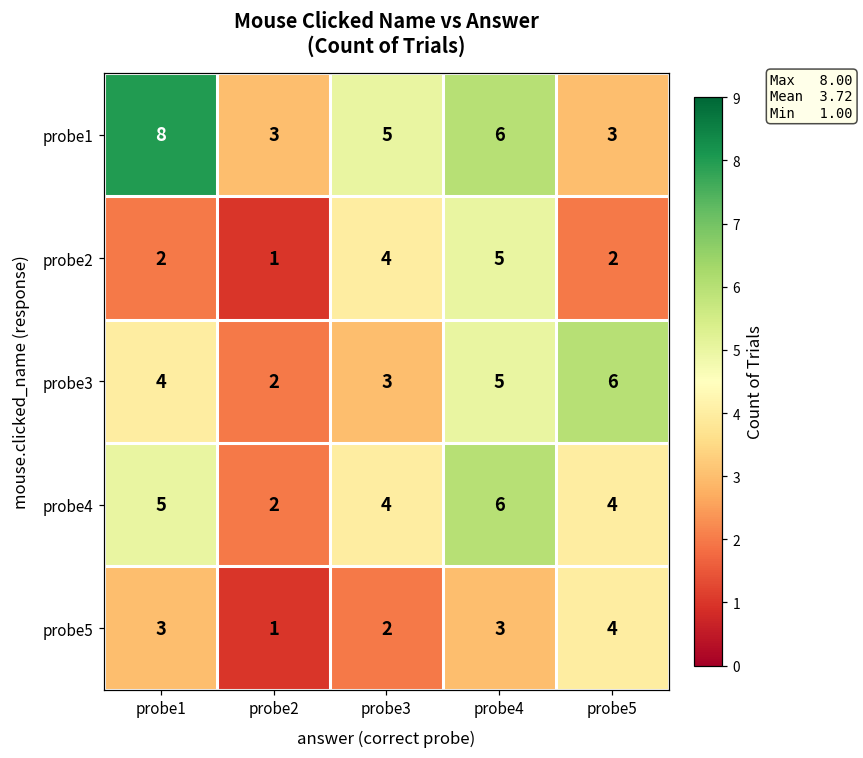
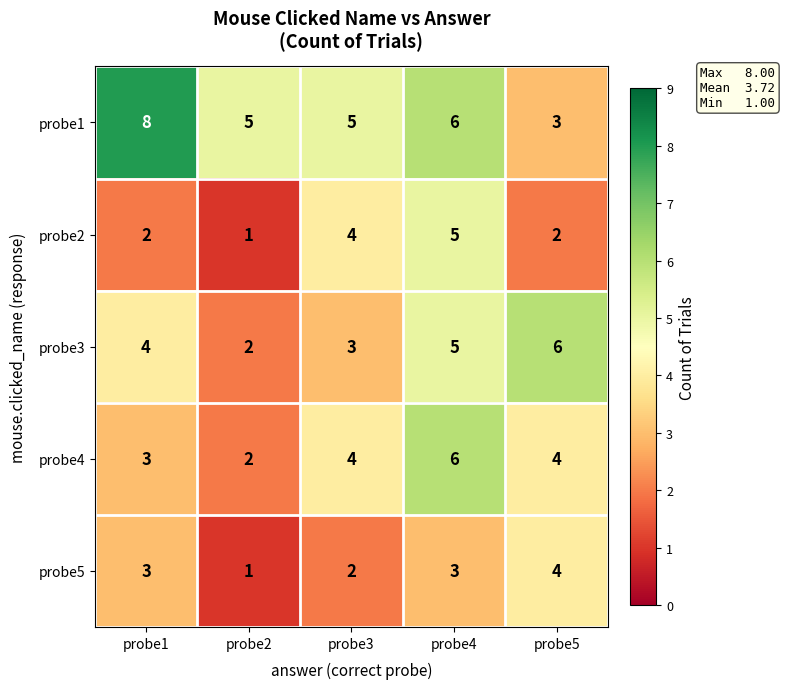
  {
    "probe1": {
      "probe1": 8,
-     "probe2": 3,
+     "probe2": 5,
      "probe3": 5,
      "probe4": 6,
      "probe5": 3
    },
    "probe2": {
      "probe1": 2,
      "probe2": 1,
      "probe3": 4,
      "probe4": 5,
      "probe5": 2
    },
    "probe3": {
      "probe1": 4,
      "probe2": 2,
      "probe3": 3,
      "probe4": 5,
      "probe5": 6
    },
    "probe4": {
-     "probe1": 5,
+     "probe1": 3,
      "probe2": 2,
      "probe3": 4,
      "probe4": 6,
      "probe5": 4
    },
    "probe5": {
      "probe1": 3,
      "probe2": 1,
      "probe3": 2,
      "probe4": 3,
      "probe5": 4
    }
  }
